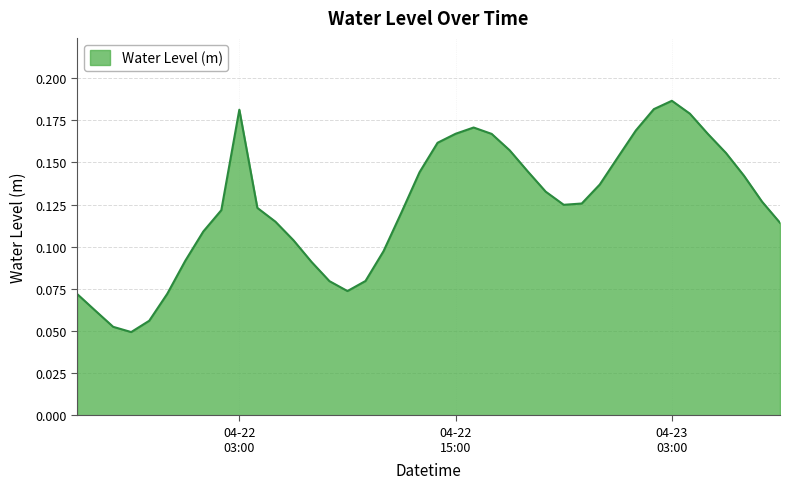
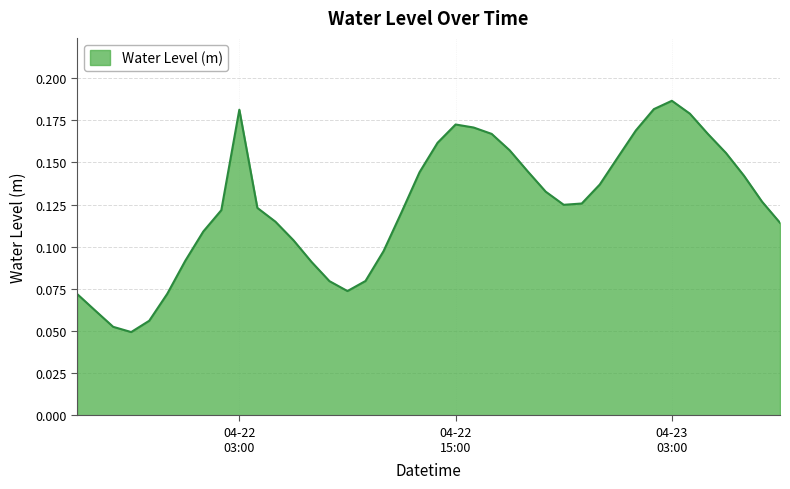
  {
    "04-22 03:00": 0.181,
-   "04-22 15:00": 0.167,
+   "04-22 15:00": 0.172,
    "04-23 03:00": 0.187
  }
